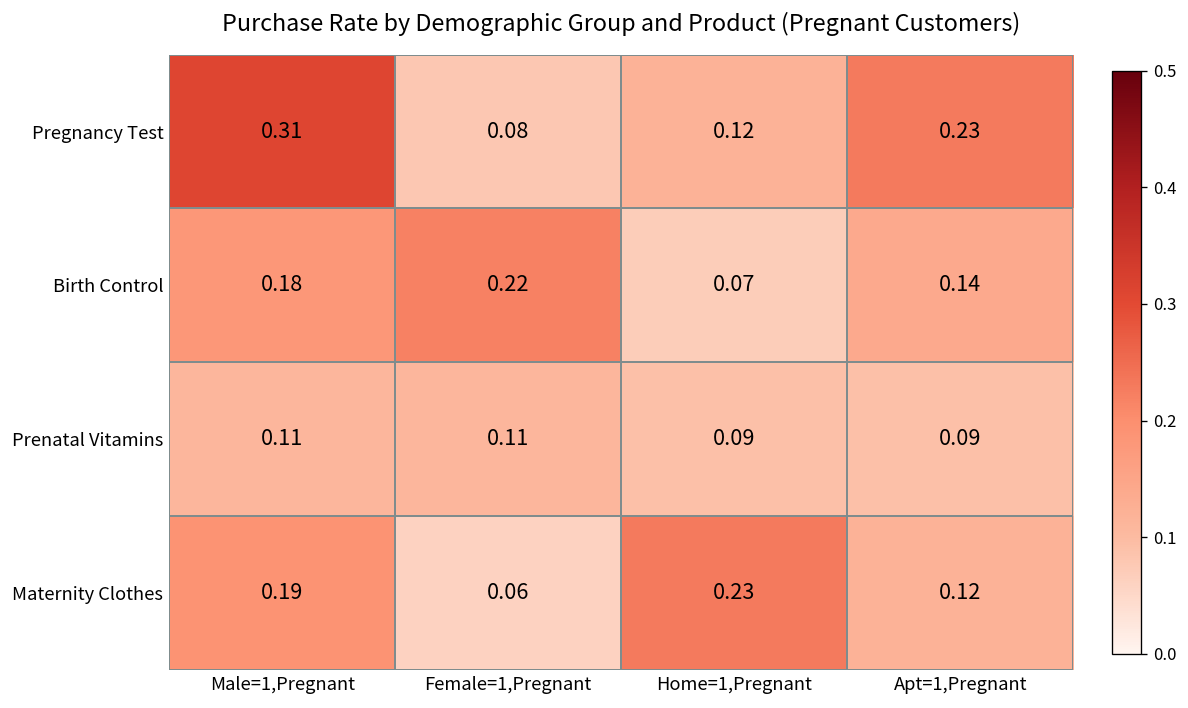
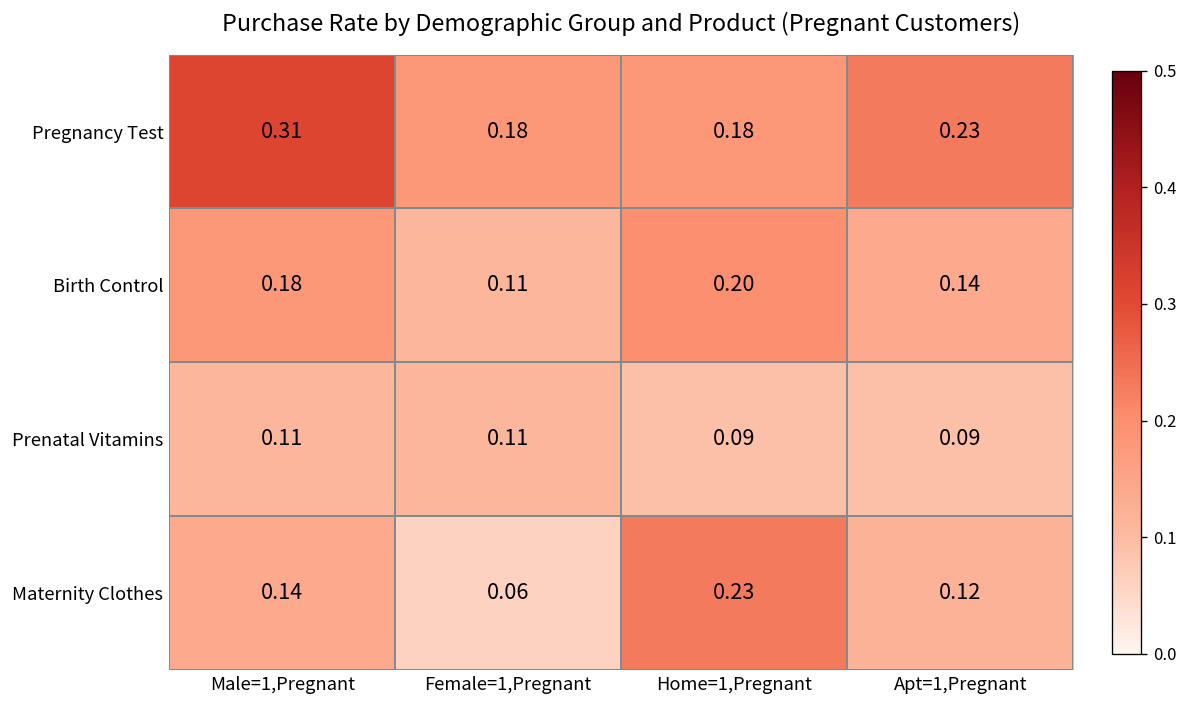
  {
    "Pregnancy Test": {
      "Male=1,Pregnant": 0.31,
-     "Female=1,Pregnant": 0.08,
-     "Home=1,Pregnant": 0.12,
+     "Female=1,Pregnant": 0.18,
+     "Home=1,Pregnant": 0.18,
      "Apt=1,Pregnant": 0.23
    },
    "Birth Control": {
      "Male=1,Pregnant": 0.18,
-     "Female=1,Pregnant": 0.22,
-     "Home=1,Pregnant": 0.07,
+     "Female=1,Pregnant": 0.11,
+     "Home=1,Pregnant": 0.20,
      "Apt=1,Pregnant": 0.14
    },
    "Prenatal Vitamins": {
      "Male=1,Pregnant": 0.11,
      "Female=1,Pregnant": 0.11,
      "Home=1,Pregnant": 0.09,
      "Apt=1,Pregnant": 0.09
    },
    "Maternity Clothes": {
-     "Male=1,Pregnant": 0.19,
+     "Male=1,Pregnant": 0.14,
      "Female=1,Pregnant": 0.06,
      "Home=1,Pregnant": 0.23,
      "Apt=1,Pregnant": 0.12
    }
  }
